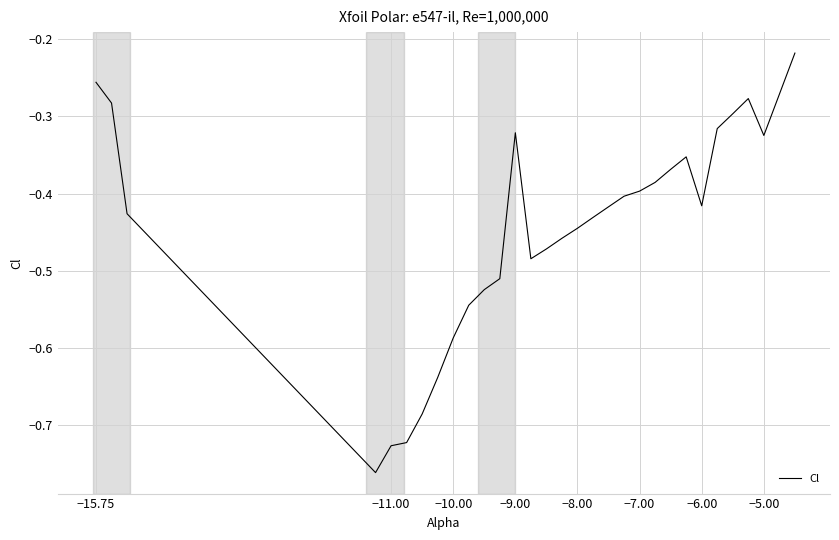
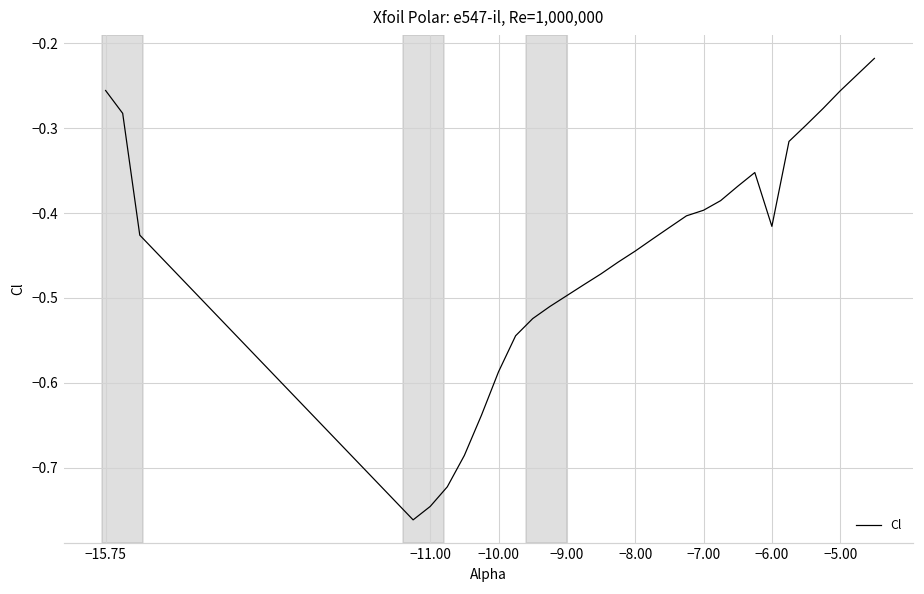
  {
    "−15.75": -0.26,
-   "−11.00": -0.73,
+   "−11.00": -0.75,
    "−10.00": -0.59,
-   "−9.00": -0.32,
+   "−9.00": -0.50,
    "−8.00": -0.44,
    "−7.00": -0.40,
    "−6.00": -0.42,
-   "−5.00": -0.32
+   "−5.00": -0.26
  }
